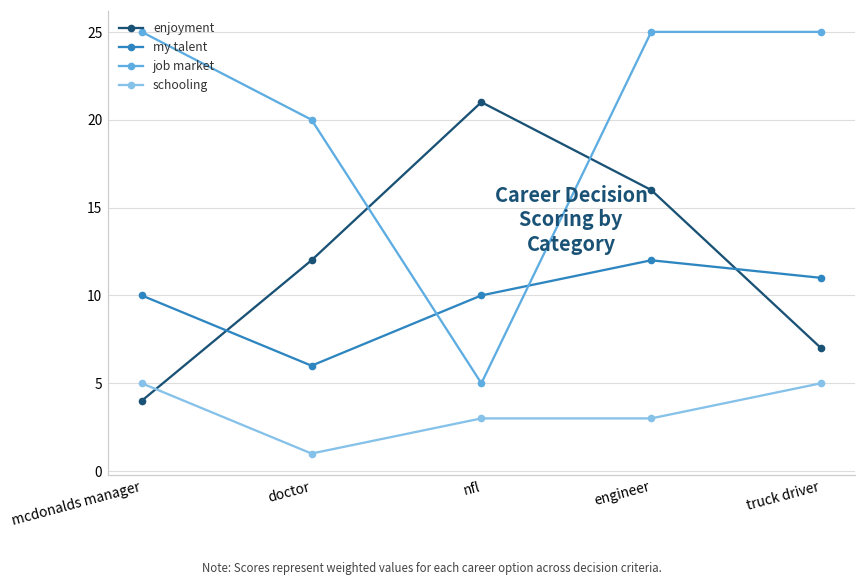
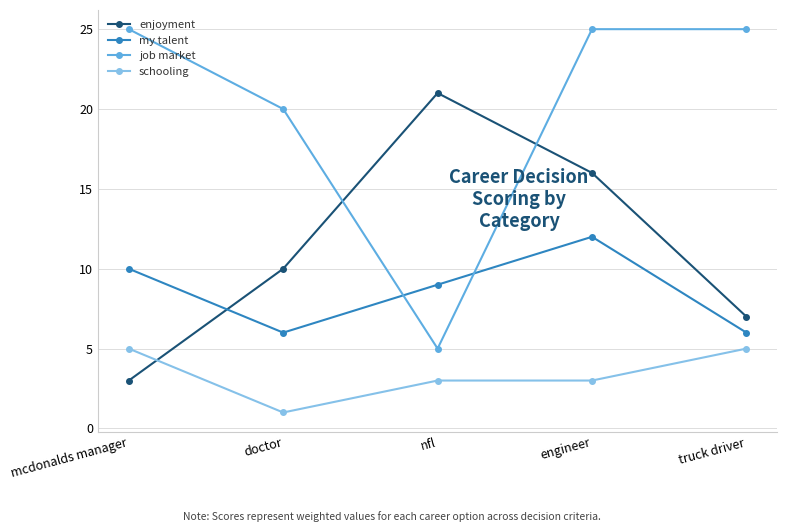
  {
    "enjoyment": {
-     "mcdonalds manager": 4,
-     "doctor": 12,
+     "mcdonalds manager": 3,
+     "doctor": 10,
      "nfl": 21,
      "engineer": 16,
      "truck driver": 7
    },
    "my talent": {
      "mcdonalds manager": 10,
      "doctor": 6,
-     "nfl": 10,
+     "nfl": 9,
      "engineer": 12,
-     "truck driver": 11
+     "truck driver": 6
    }
  }
